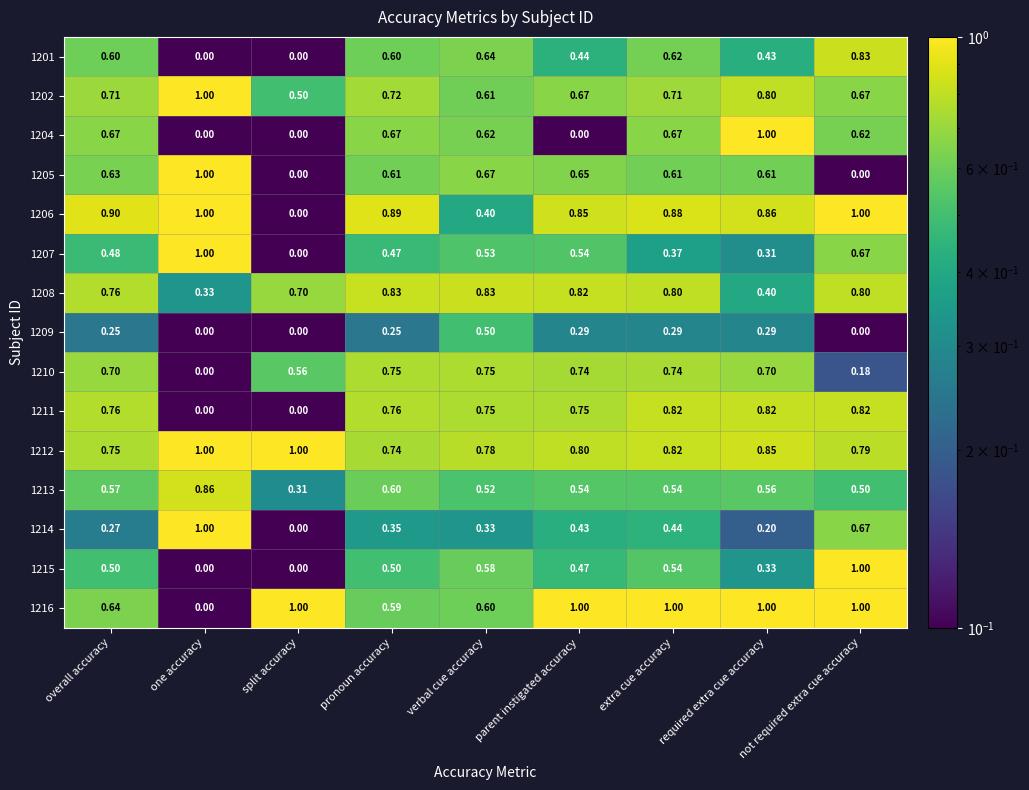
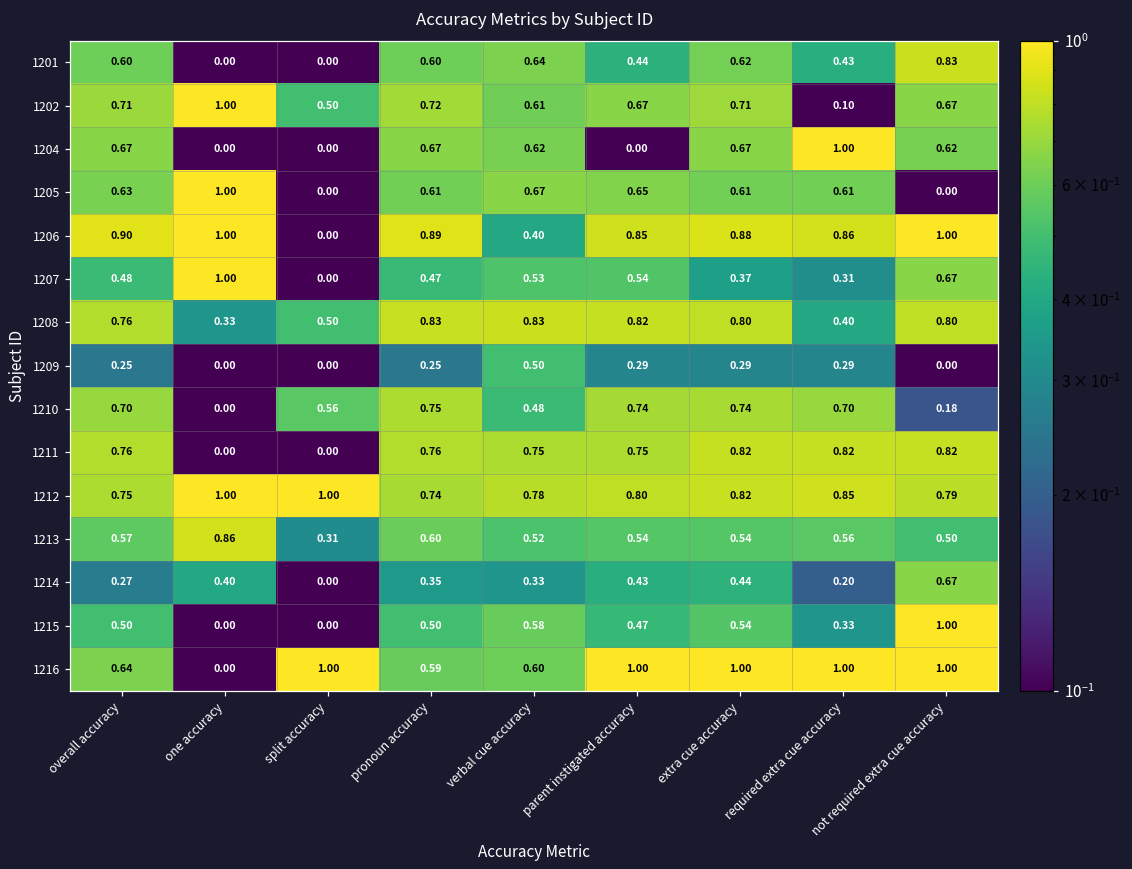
  {
    "1201": {
      "overall accuracy": 0.60,
      "one accuracy": 0.00,
      "split accuracy": 0.00,
      "pronoun accuracy": 0.60,
      "verbal cue accuracy": 0.64,
      "parent instigated accuracy": 0.44,
      "extra cue accuracy": 0.62,
      "required extra cue accuracy": 0.43,
      "not required extra cue accuracy": 0.83
    },
    "1202": {
      "overall accuracy": 0.71,
      "one accuracy": 1.00,
      "split accuracy": 0.50,
      "pronoun accuracy": 0.72,
      "verbal cue accuracy": 0.61,
      "parent instigated accuracy": 0.67,
      "extra cue accuracy": 0.71,
-     "required extra cue accuracy": 0.80,
+     "required extra cue accuracy": 0.10,
      "not required extra cue accuracy": 0.67
    },
    "1204": {
      "overall accuracy": 0.67,
      "one accuracy": 0.00,
      "split accuracy": 0.00,
      "pronoun accuracy": 0.67,
      "verbal cue accuracy": 0.62,
      "parent instigated accuracy": 0.00,
      "extra cue accuracy": 0.67,
      "required extra cue accuracy": 1.00,
      "not required extra cue accuracy": 0.62
    },
    "1205": {
      "overall accuracy": 0.63,
      "one accuracy": 1.00,
      "split accuracy": 0.00,
      "pronoun accuracy": 0.61,
      "verbal cue accuracy": 0.67,
      "parent instigated accuracy": 0.65,
      "extra cue accuracy": 0.61,
      "required extra cue accuracy": 0.61,
      "not required extra cue accuracy": 0.00
    },
    "1206": {
      "overall accuracy": 0.90,
      "one accuracy": 1.00,
      "split accuracy": 0.00,
      "pronoun accuracy": 0.89,
      "verbal cue accuracy": 0.40,
      "parent instigated accuracy": 0.85,
      "extra cue accuracy": 0.88,
      "required extra cue accuracy": 0.86,
      "not required extra cue accuracy": 1.00
    },
    "1207": {
      "overall accuracy": 0.48,
      "one accuracy": 1.00,
      "split accuracy": 0.00,
      "pronoun accuracy": 0.47,
      "verbal cue accuracy": 0.53,
      "parent instigated accuracy": 0.54,
      "extra cue accuracy": 0.37,
      "required extra cue accuracy": 0.31,
      "not required extra cue accuracy": 0.67
    },
    "1208": {
      "overall accuracy": 0.76,
      "one accuracy": 0.33,
-     "split accuracy": 0.70,
+     "split accuracy": 0.50,
      "pronoun accuracy": 0.83,
      "verbal cue accuracy": 0.83,
      "parent instigated accuracy": 0.82,
      "extra cue accuracy": 0.80,
      "required extra cue accuracy": 0.40,
      "not required extra cue accuracy": 0.80
    },
    "1209": {
      "overall accuracy": 0.25,
      "one accuracy": 0.00,
      "split accuracy": 0.00,
      "pronoun accuracy": 0.25,
      "verbal cue accuracy": 0.50,
      "parent instigated accuracy": 0.29,
      "extra cue accuracy": 0.29,
      "required extra cue accuracy": 0.29,
      "not required extra cue accuracy": 0.00
    },
    "1210": {
      "overall accuracy": 0.70,
      "one accuracy": 0.00,
      "split accuracy": 0.56,
      "pronoun accuracy": 0.75,
-     "verbal cue accuracy": 0.75,
+     "verbal cue accuracy": 0.48,
      "parent instigated accuracy": 0.74,
      "extra cue accuracy": 0.74,
      "required extra cue accuracy": 0.70,
      "not required extra cue accuracy": 0.18
    },
    "1211": {
      "overall accuracy": 0.76,
      "one accuracy": 0.00,
      "split accuracy": 0.00,
      "pronoun accuracy": 0.76,
      "verbal cue accuracy": 0.75,
      "parent instigated accuracy": 0.75,
      "extra cue accuracy": 0.82,
      "required extra cue accuracy": 0.82,
      "not required extra cue accuracy": 0.82
    },
    "1212": {
      "overall accuracy": 0.75,
      "one accuracy": 1.00,
      "split accuracy": 1.00,
      "pronoun accuracy": 0.74,
      "verbal cue accuracy": 0.78,
      "parent instigated accuracy": 0.80,
      "extra cue accuracy": 0.82,
      "required extra cue accuracy": 0.85,
      "not required extra cue accuracy": 0.79
    },
    "1213": {
      "overall accuracy": 0.57,
      "one accuracy": 0.86,
      "split accuracy": 0.31,
      "pronoun accuracy": 0.60,
      "verbal cue accuracy": 0.52,
      "parent instigated accuracy": 0.54,
      "extra cue accuracy": 0.54,
      "required extra cue accuracy": 0.56,
      "not required extra cue accuracy": 0.50
    },
    "1214": {
      "overall accuracy": 0.27,
-     "one accuracy": 1.00,
+     "one accuracy": 0.40,
      "split accuracy": 0.00,
      "pronoun accuracy": 0.35,
      "verbal cue accuracy": 0.33,
      "parent instigated accuracy": 0.43,
      "extra cue accuracy": 0.44,
      "required extra cue accuracy": 0.20,
      "not required extra cue accuracy": 0.67
    },
    "1215": {
      "overall accuracy": 0.50,
      "one accuracy": 0.00,
      "split accuracy": 0.00,
      "pronoun accuracy": 0.50,
      "verbal cue accuracy": 0.58,
      "parent instigated accuracy": 0.47,
      "extra cue accuracy": 0.54,
      "required extra cue accuracy": 0.33,
      "not required extra cue accuracy": 1.00
    },
    "1216": {
      "overall accuracy": 0.64,
      "one accuracy": 0.00,
      "split accuracy": 1.00,
      "pronoun accuracy": 0.59,
      "verbal cue accuracy": 0.60,
      "parent instigated accuracy": 1.00,
      "extra cue accuracy": 1.00,
      "required extra cue accuracy": 1.00,
      "not required extra cue accuracy": 1.00
    }
  }
